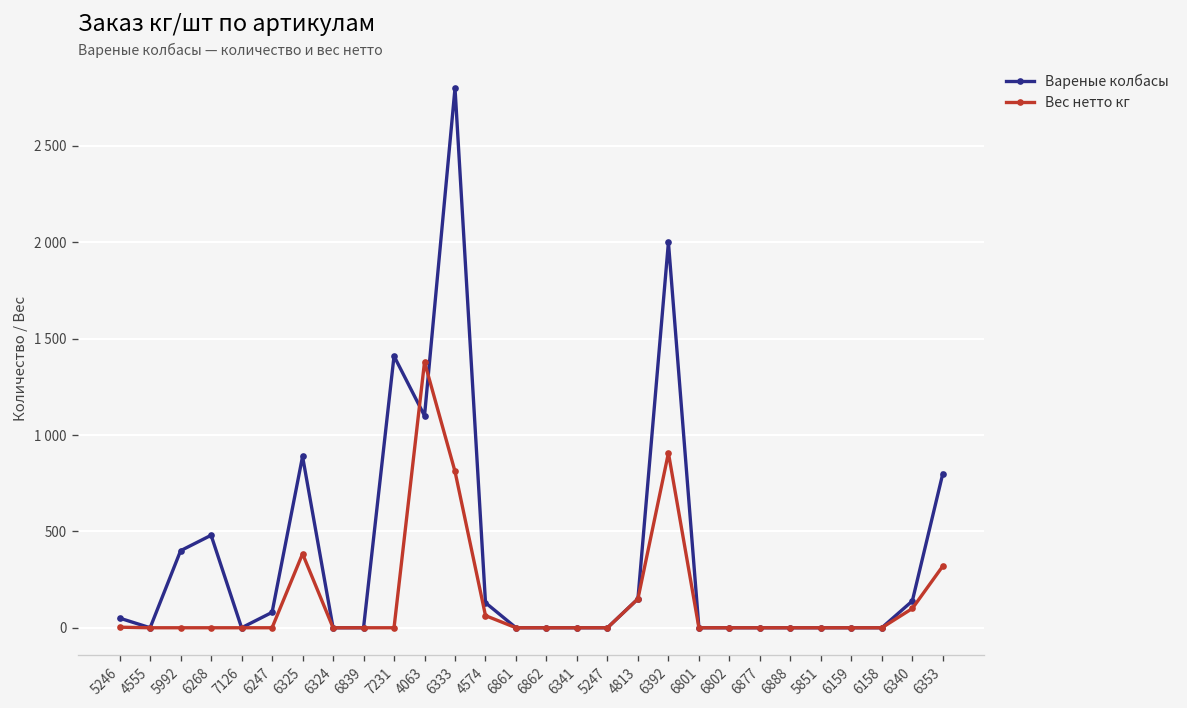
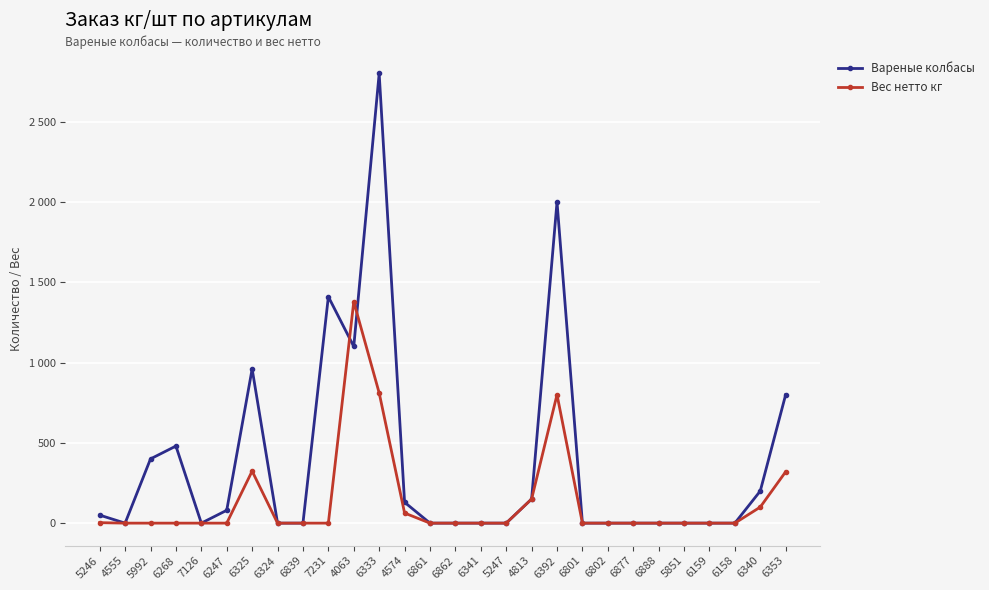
  {
    "Вареные колбасы": {
      "5246": 50,
      "5992": 400,
      "6268": 480,
      "6247": 80,
-     "6325": 890,
+     "6325": 960,
      "7231": 1410,
      "4063": 1100,
      "6333": 2800,
      "4574": 130,
      "6392": 2000,
-     "6340": 140,
+     "6340": 200,
      "6353": 800
    },
    "Вес нетто кг": {
      "5246": 0,
      "5992": 0,
      "6268": 0,
      "6247": 0,
-     "6325": 380,
+     "6325": 320,
      "7231": 0,
      "4063": 1380,
      "6333": 810,
      "4574": 60,
-     "6392": 910,
+     "6392": 800,
      "6340": 100,
      "6353": 320
    }
  }
